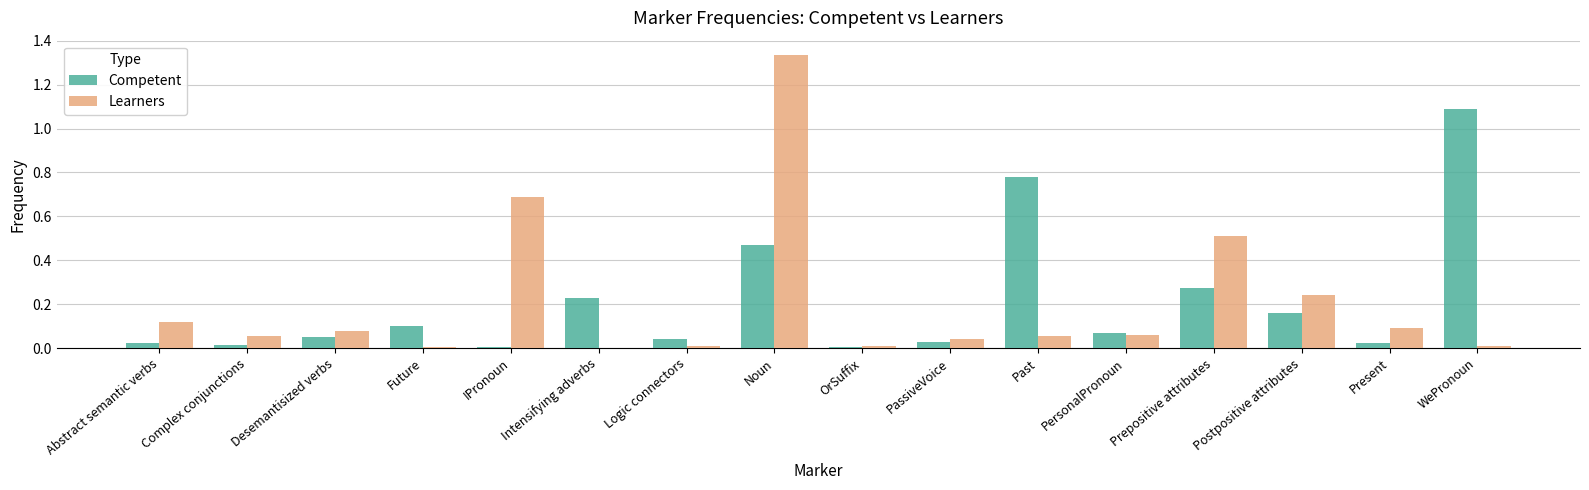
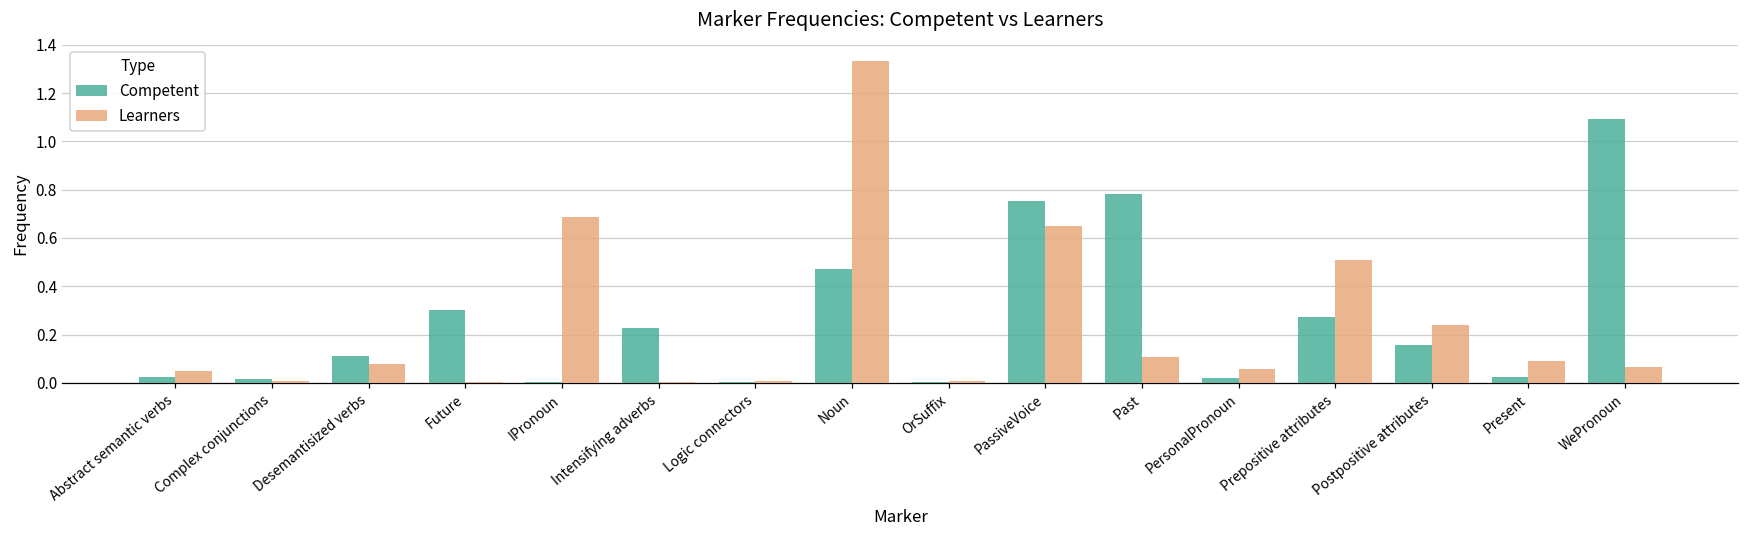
  {
    "Competent": {
      "Abstract semantic verbs": 0.03,
      "Complex conjunctions": 0.01,
-     "Desemantisized verbs": 0.05,
-     "Future": 0.1,
+     "Desemantisized verbs": 0.11,
+     "Future": 0.3,
      "Intensifying adverbs": 0.23,
-     "Logic connectors": 0.04,
+     "Logic connectors": 0.00,
      "Noun": 0.47,
-     "PassiveVoice": 0.03,
+     "PassiveVoice": 0.75,
      "Past": 0.78,
-     "PersonalPronoun": 0.07,
+     "PersonalPronoun": 0.02,
      "Prepositive attributes": 0.27,
      "Postpositive attributes": 0.16,
      "Present": 0.02,
      "WePronoun": 1.09
    },
    "Learners": {
-     "Abstract semantic verbs": 0.12,
-     "Complex conjunctions": 0.06,
+     "Abstract semantic verbs": 0.05,
+     "Complex conjunctions": 0.01,
      "Desemantisized verbs": 0.08,
      "IPronoun": 0.69,
      "Noun": 1.33,
-     "PassiveVoice": 0.04,
-     "Past": 0.06,
+     "PassiveVoice": 0.65,
+     "Past": 0.11,
      "PersonalPronoun": 0.06,
      "Prepositive attributes": 0.51,
      "Postpositive attributes": 0.24,
      "Present": 0.09,
-     "WePronoun": 0.01
+     "WePronoun": 0.07
    }
  }
